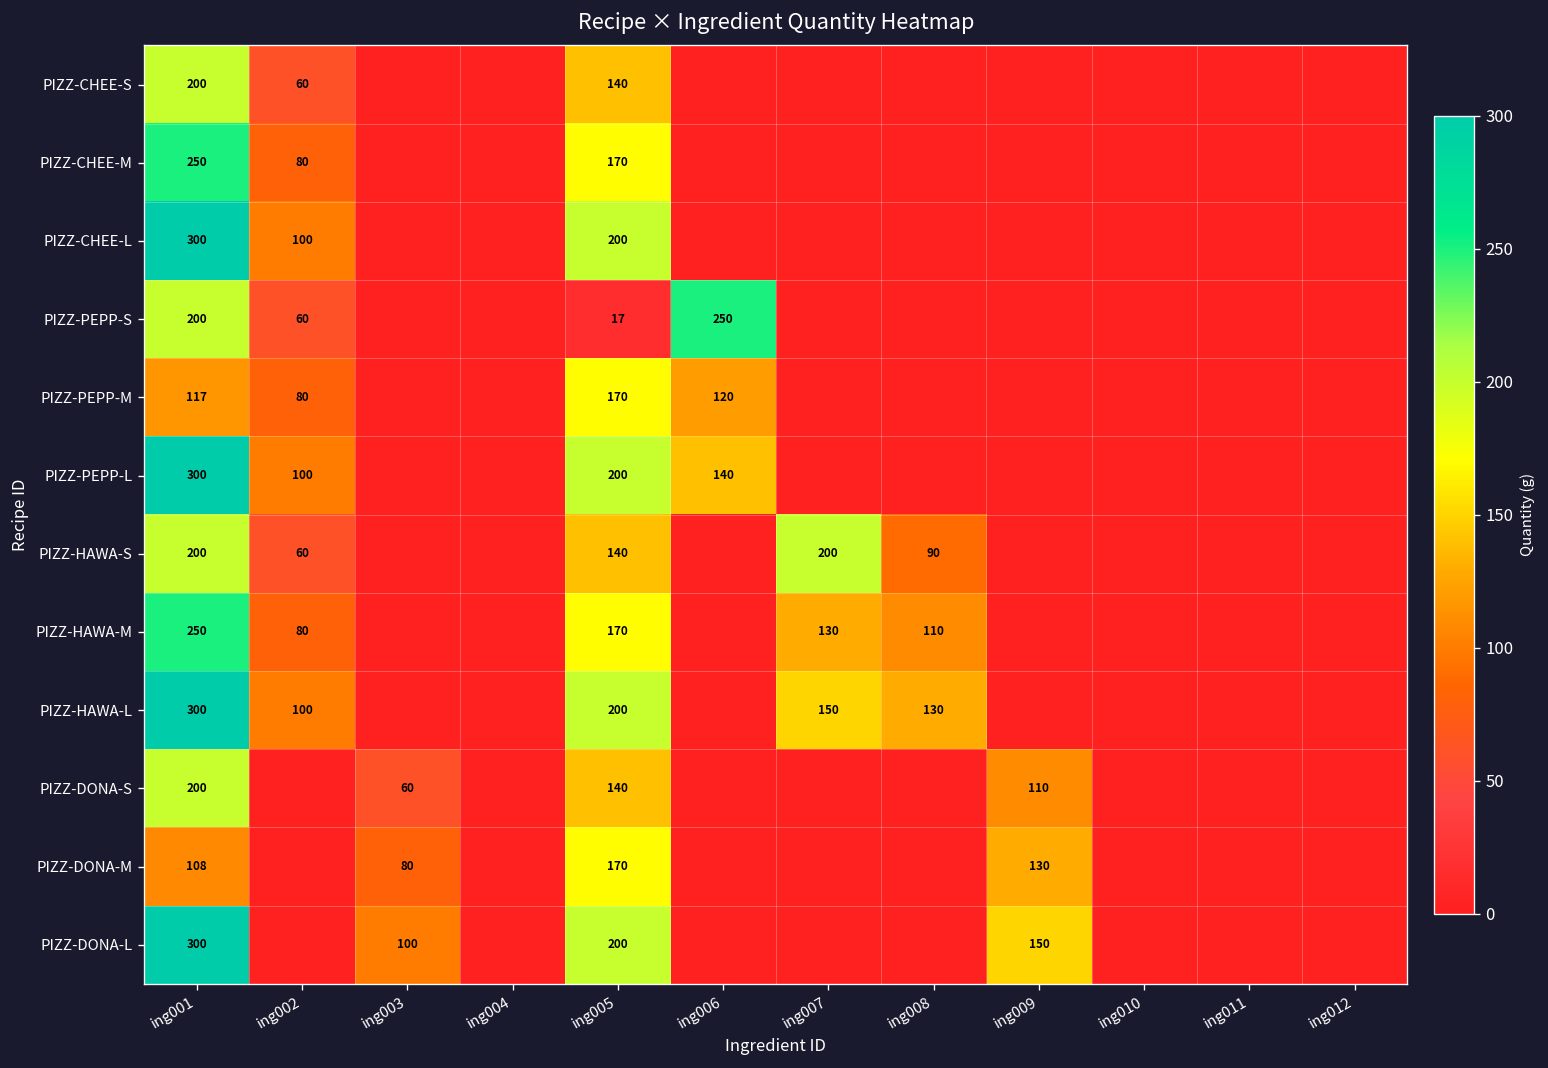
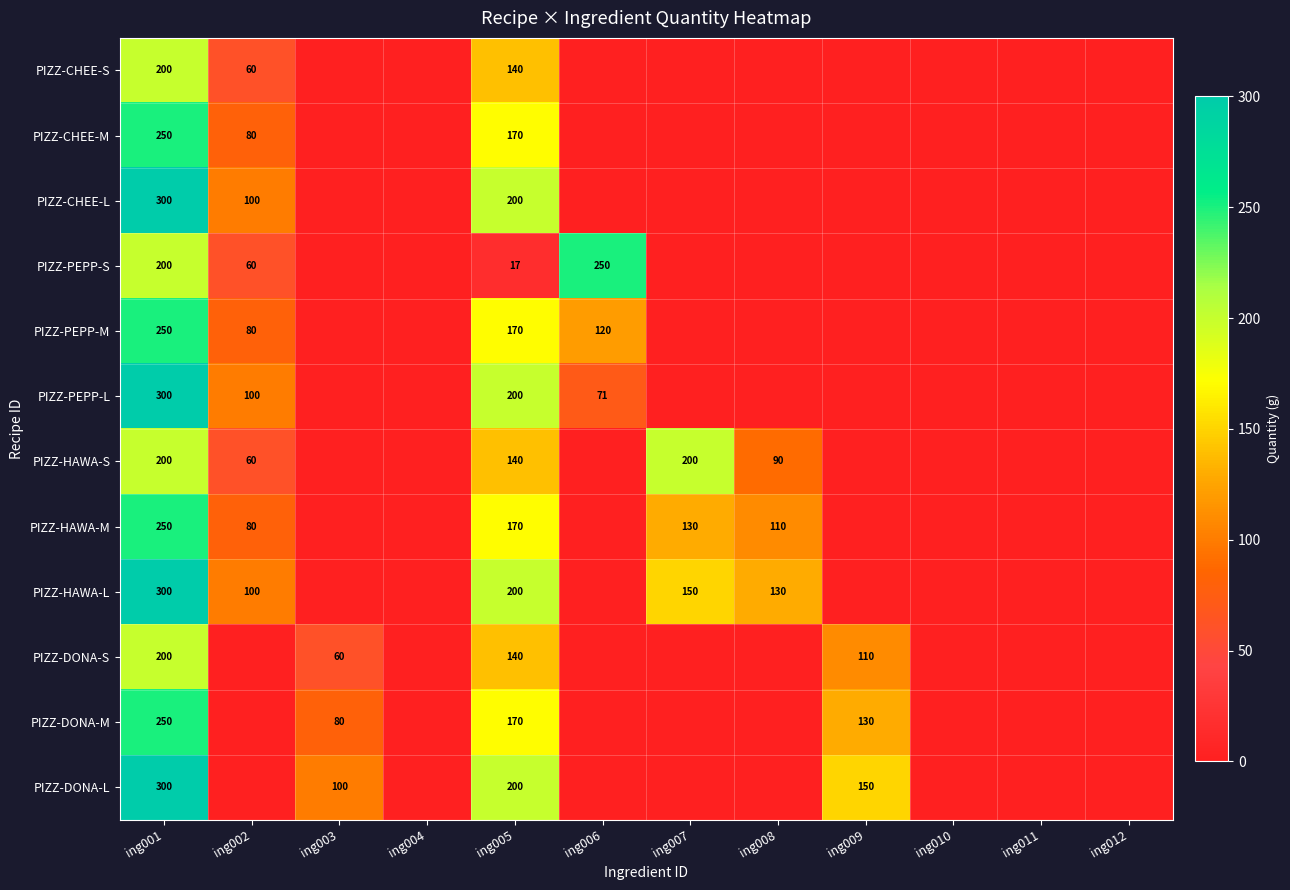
  {
    "PIZZ-CHEE-S": {
      "ing001": 200,
      "ing002": 60,
      "ing005": 140
    },
    "PIZZ-CHEE-M": {
      "ing001": 250,
      "ing002": 80,
      "ing005": 170
    },
    "PIZZ-CHEE-L": {
      "ing001": 300,
      "ing002": 100,
      "ing005": 200
    },
    "PIZZ-PEPP-S": {
      "ing001": 200,
      "ing002": 60,
      "ing005": 17,
      "ing006": 250
    },
    "PIZZ-PEPP-M": {
-     "ing001": 117,
+     "ing001": 250,
      "ing002": 80,
      "ing005": 170,
      "ing006": 120
    },
    "PIZZ-PEPP-L": {
      "ing001": 300,
      "ing002": 100,
      "ing005": 200,
-     "ing006": 140
+     "ing006": 71
    },
    "PIZZ-HAWA-S": {
      "ing001": 200,
      "ing002": 60,
      "ing005": 140,
      "ing007": 200,
      "ing008": 90
    },
    "PIZZ-HAWA-M": {
      "ing001": 250,
      "ing002": 80,
      "ing005": 170,
      "ing007": 130,
      "ing008": 110
    },
    "PIZZ-HAWA-L": {
      "ing001": 300,
      "ing002": 100,
      "ing005": 200,
      "ing007": 150,
      "ing008": 130
    },
    "PIZZ-DONA-S": {
      "ing001": 200,
      "ing003": 60,
      "ing005": 140,
      "ing009": 110
    },
    "PIZZ-DONA-M": {
-     "ing001": 108,
+     "ing001": 250,
      "ing003": 80,
      "ing005": 170,
      "ing009": 130
    },
    "PIZZ-DONA-L": {
      "ing001": 300,
      "ing003": 100,
      "ing005": 200,
      "ing009": 150
    }
  }
